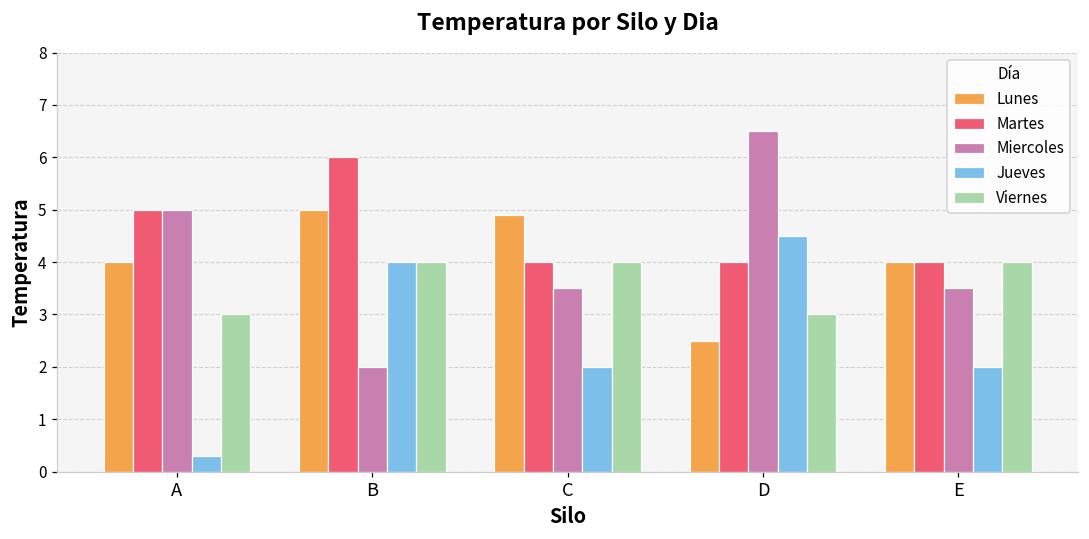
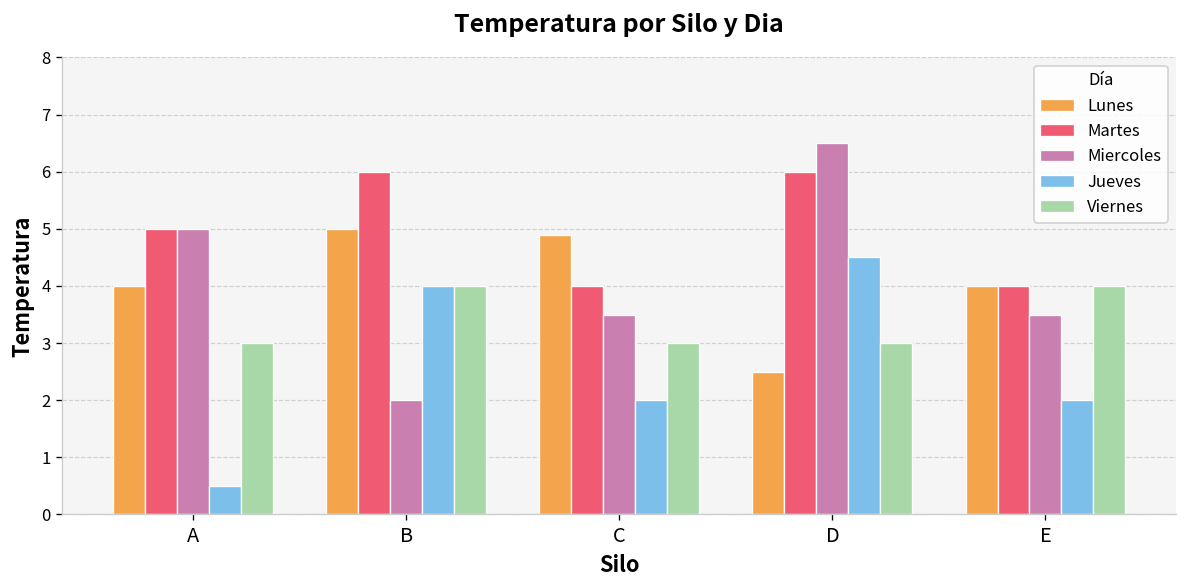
  {
    "Lunes": {
      "A": 4.0,
      "B": 5.0,
      "C": 4.9,
      "D": 2.5,
      "E": 4.0
    },
    "Martes": {
      "A": 5,
      "B": 6,
      "C": 4,
-     "D": 4,
+     "D": 6,
      "E": 4
    },
    "Miercoles": {
      "A": 5.0,
      "B": 2.0,
      "C": 3.5,
      "D": 6.5,
      "E": 3.5
    },
    "Jueves": {
-     "A": 0.3,
+     "A": 0.5,
      "B": 4.0,
      "C": 2.0,
      "D": 4.5,
      "E": 2.0
    },
    "Viernes": {
      "A": 3,
      "B": 4,
-     "C": 4,
+     "C": 3,
      "D": 3,
      "E": 4
    }
  }
